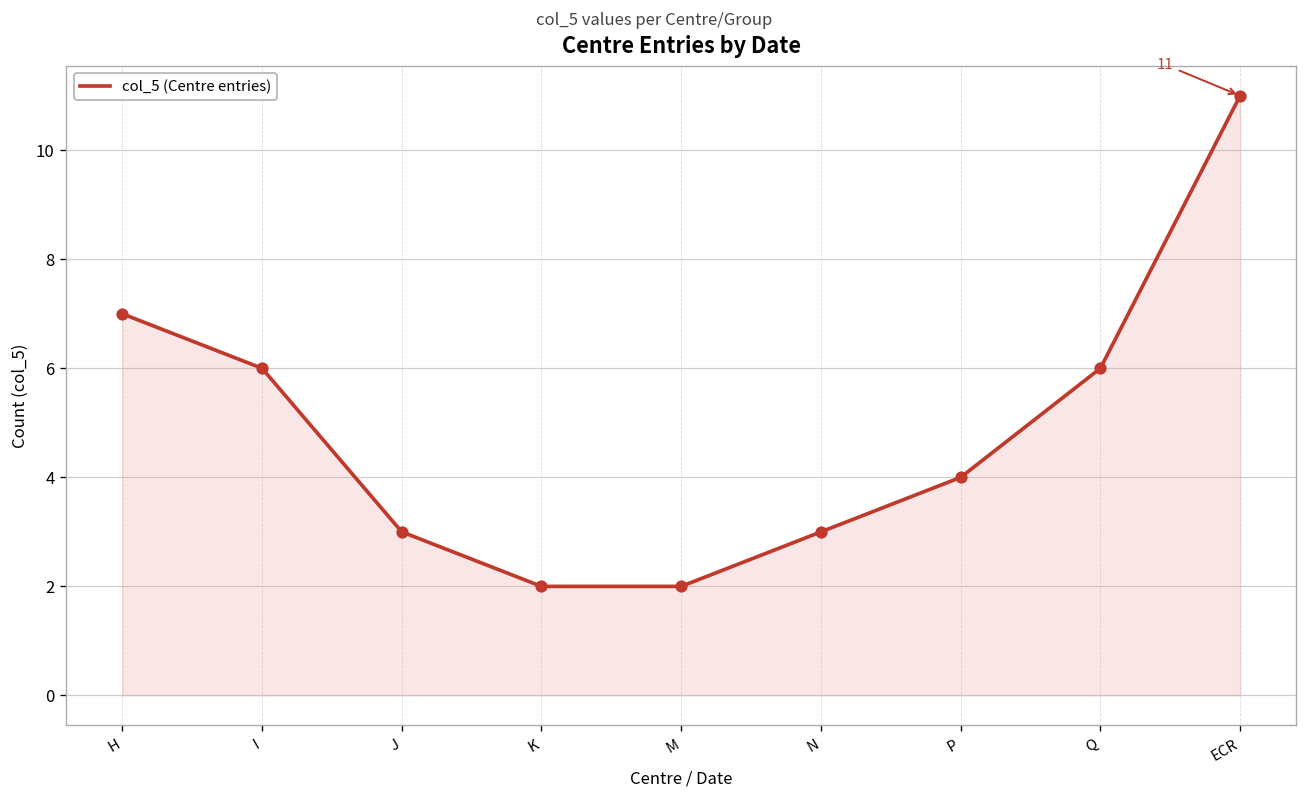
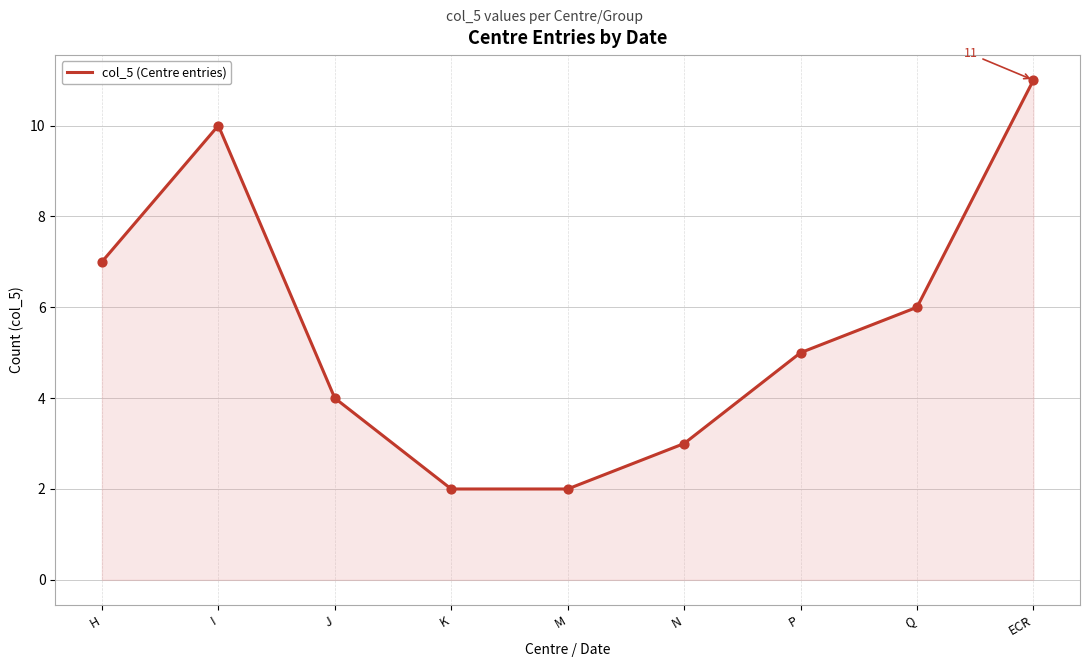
  {
    "H": 7,
-   "I": 6,
-   "J": 3,
+   "I": 10,
+   "J": 4,
    "K": 2,
    "M": 2,
    "N": 3,
-   "P": 4,
+   "P": 5,
    "Q": 6
  }
